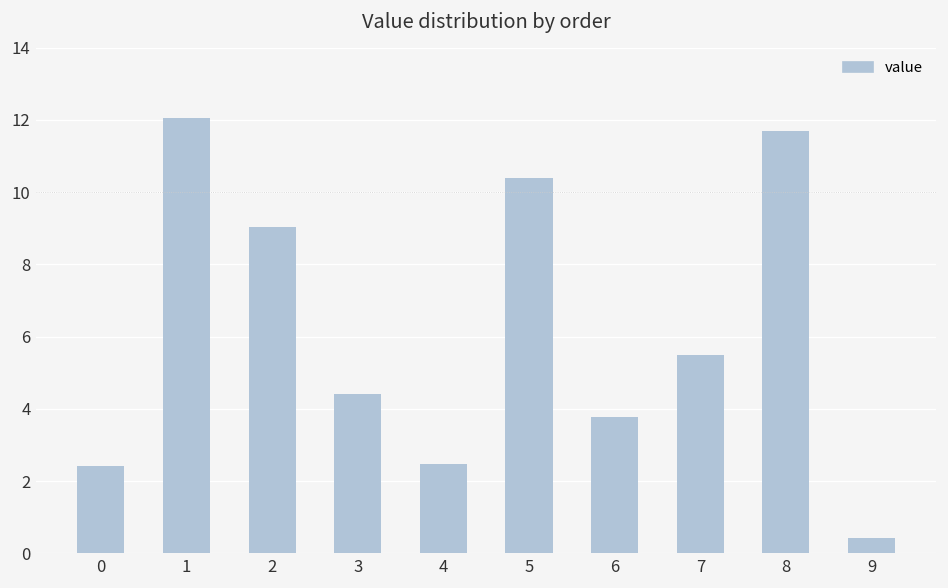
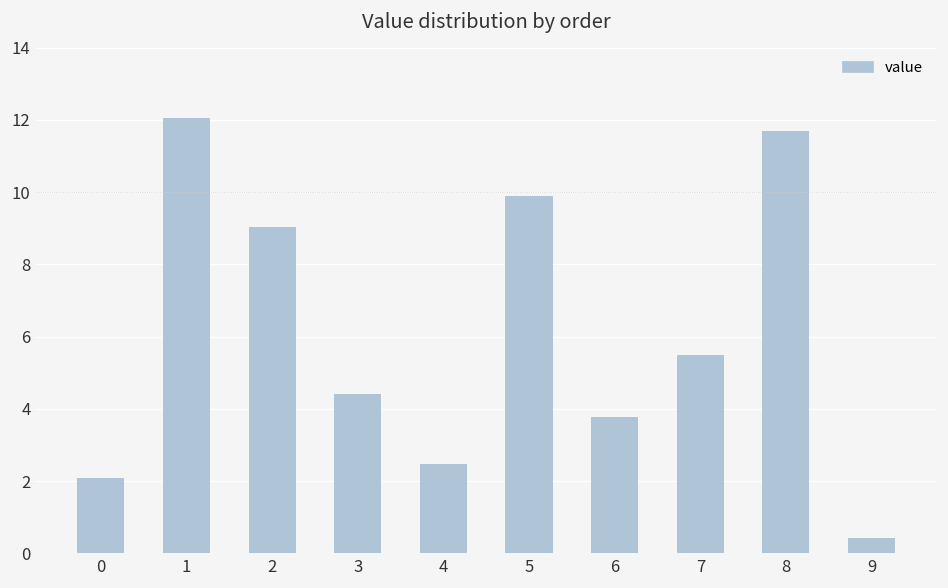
  {
-   "0": 2.4,
+   "0": 2.1,
    "1": 12.1,
    "2": 9.0,
    "3": 4.4,
    "4": 2.5,
-   "5": 10.4,
+   "5": 9.9,
    "6": 3.8,
    "7": 5.5,
    "8": 11.7,
    "9": 0.4
  }
